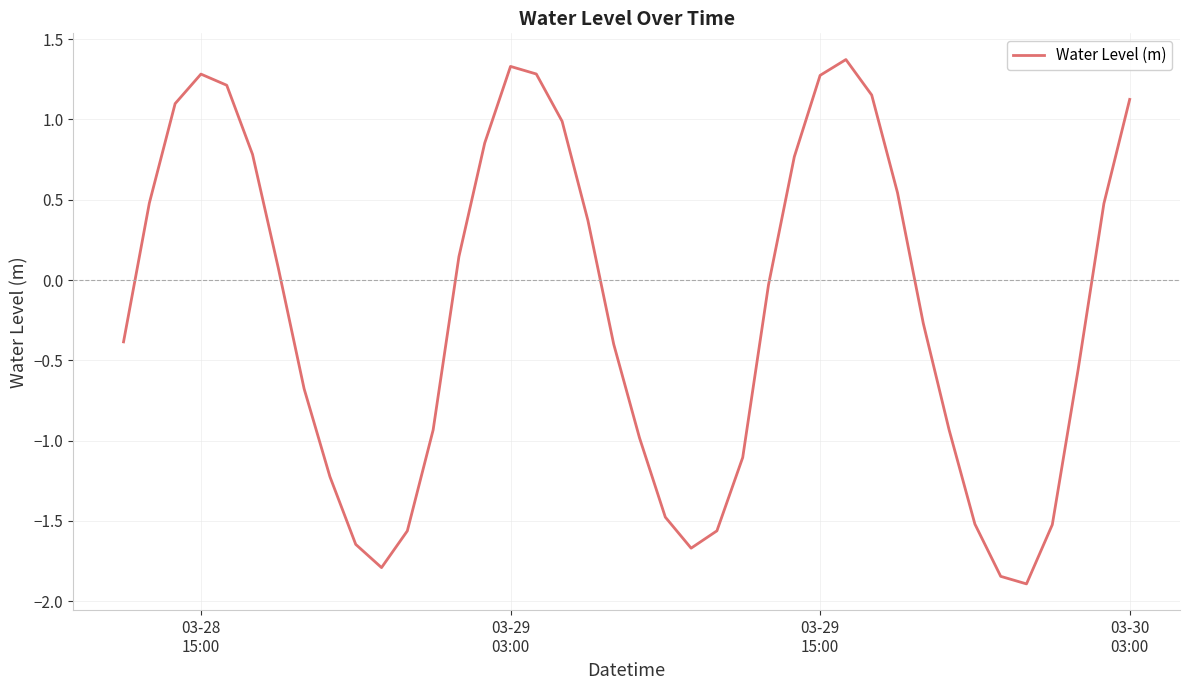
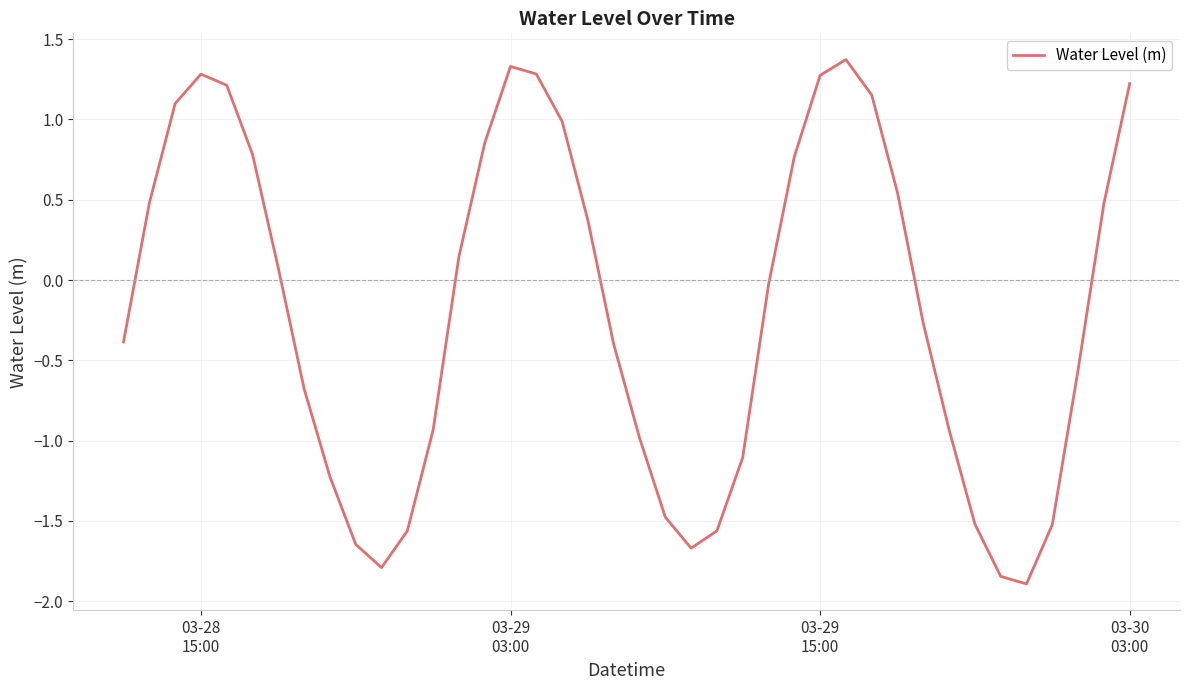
  {
    "03-28 15:00": 1.28,
    "03-29 03:00": 1.33,
    "03-29 15:00": 1.27,
-   "03-30 03:00": 1.12
+   "03-30 03:00": 1.22
  }
